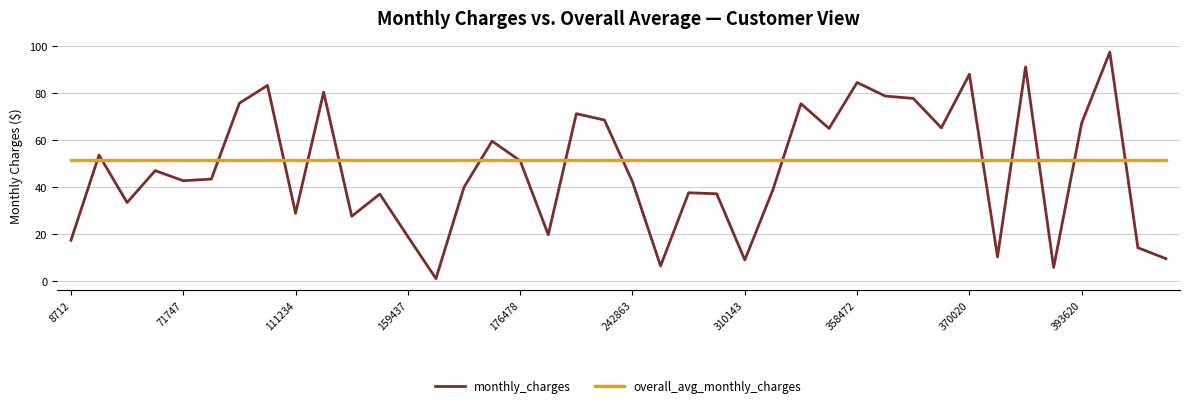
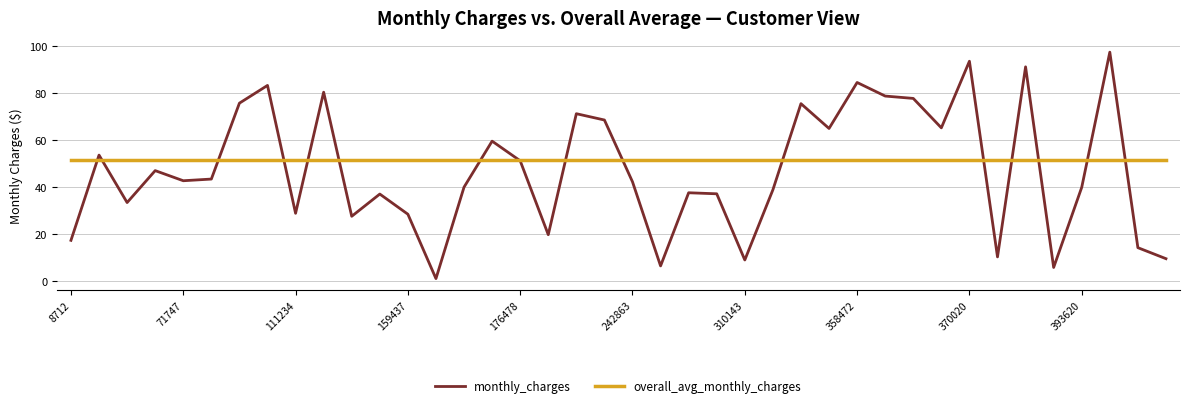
  {
    "monthly_charges": {
      "8712": 17,
      "71747": 43,
      "111234": 29,
-     "159437": 19,
+     "159437": 29,
      "242863": 42,
      "310143": 9,
      "358472": 85,
-     "370020": 88,
-     "393620": 67
+     "370020": 94,
+     "393620": 40
    },
    "overall_avg_monthly_charges": {
      "8712": 52,
      "71747": 52,
      "111234": 52,
      "159437": 52,
      "242863": 52,
      "310143": 52,
      "358472": 52,
      "370020": 52,
      "393620": 52
    }
  }
